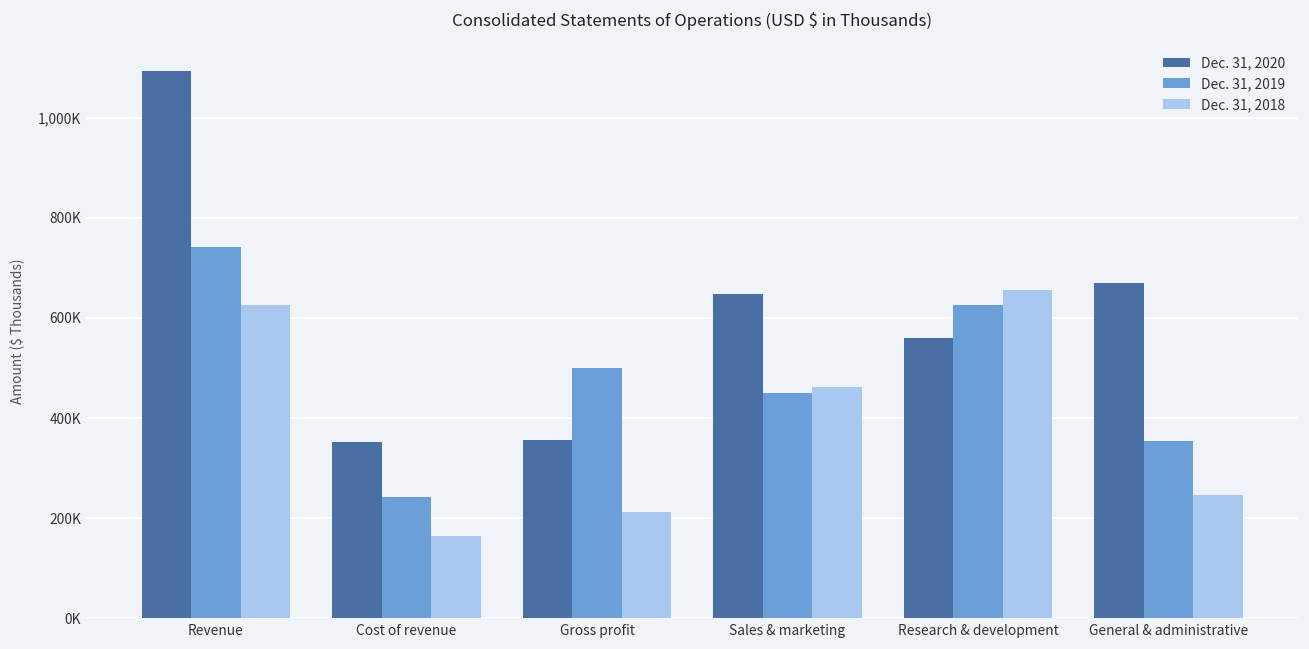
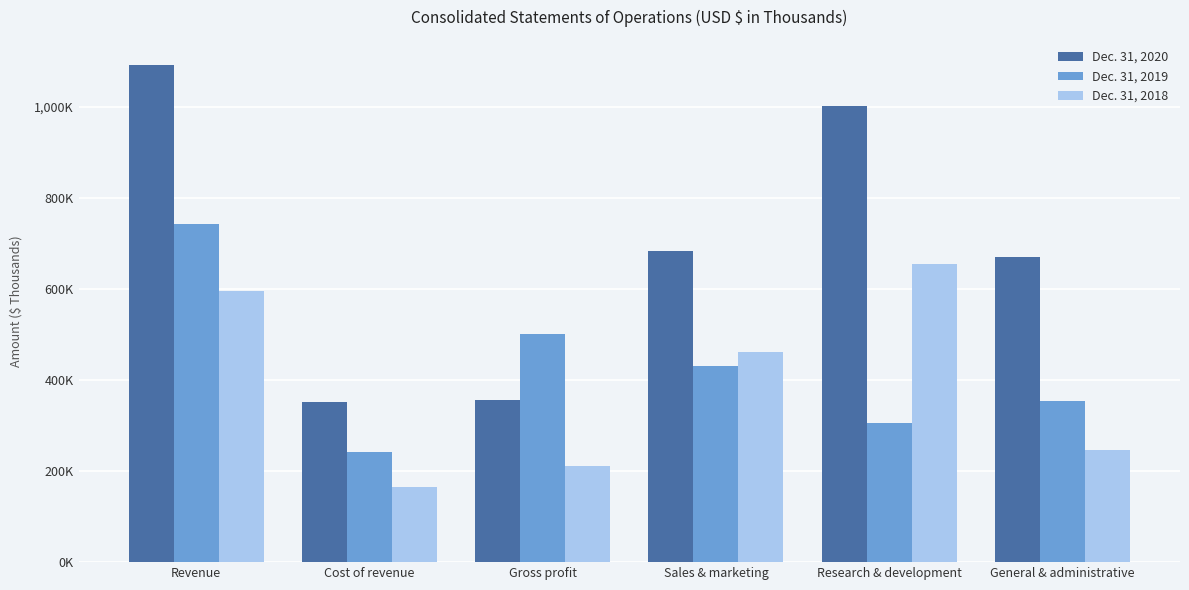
  {
    "Dec. 31, 2020": {
      "Revenue": "1,090,000",
      "Cost of revenue": "350,000",
      "Gross profit": "360,000",
-     "Sales & marketing": "650,000",
-     "Research & development": "560,000",
+     "Sales & marketing": "680,000",
+     "Research & development": "1,000,000",
      "General & administrative": "670,000"
    },
    "Dec. 31, 2019": {
      "Revenue": "740,000",
      "Cost of revenue": "240,000",
      "Gross profit": "500,000",
-     "Sales & marketing": "450,000",
-     "Research & development": "630,000",
+     "Sales & marketing": "430,000",
+     "Research & development": "310,000",
      "General & administrative": "350,000"
    },
    "Dec. 31, 2018": {
-     "Revenue": "630,000",
+     "Revenue": "600,000",
      "Cost of revenue": "170,000",
      "Gross profit": "210,000",
      "Sales & marketing": "460,000",
      "Research & development": "660,000",
      "General & administrative": "250,000"
    }
  }
